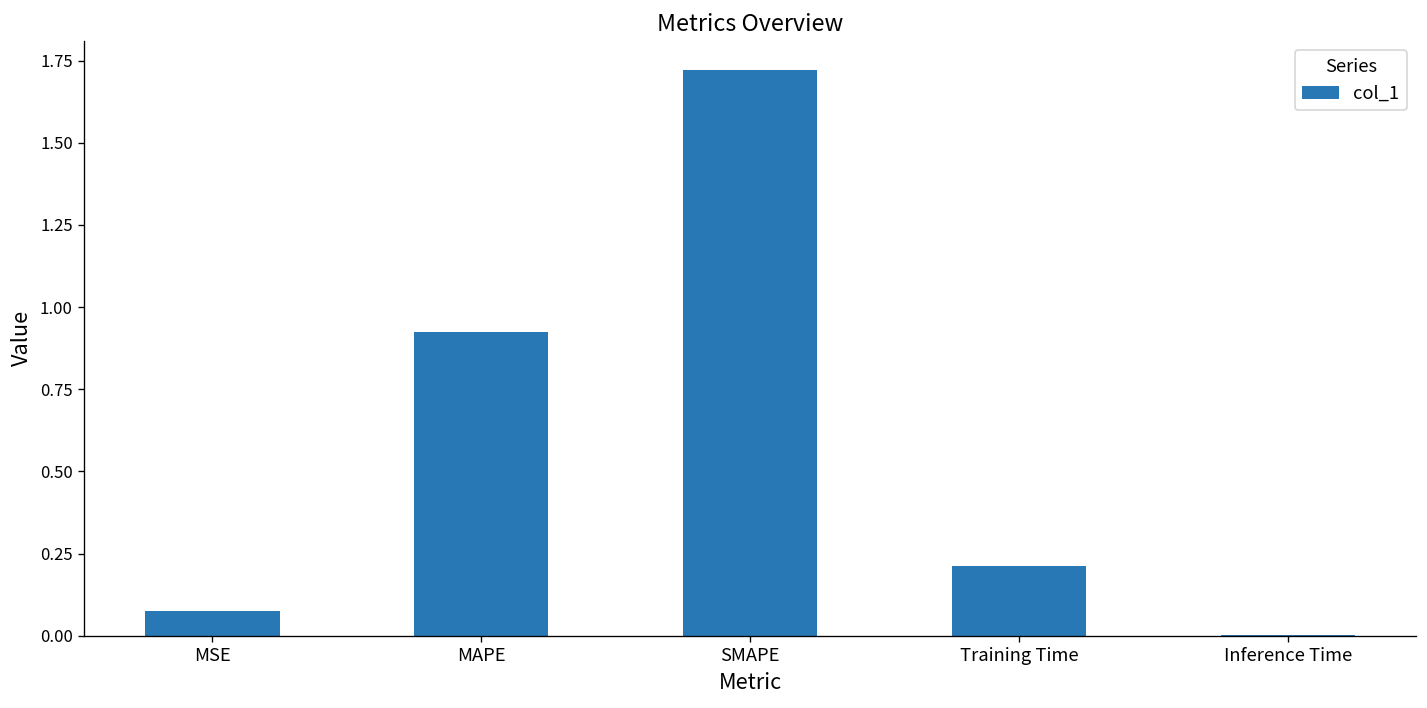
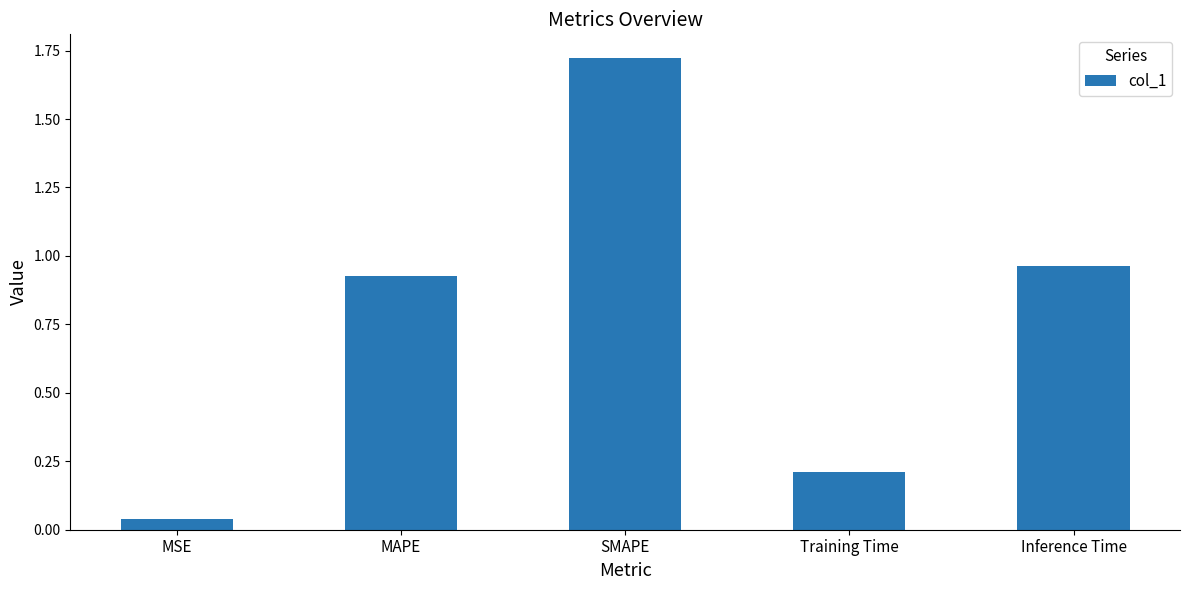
  {
-   "MSE": 0.07,
+   "MSE": 0.04,
    "MAPE": 0.93,
    "SMAPE": 1.72,
    "Training Time": 0.21,
-   "Inference Time": 0.00
+   "Inference Time": 0.96
  }
